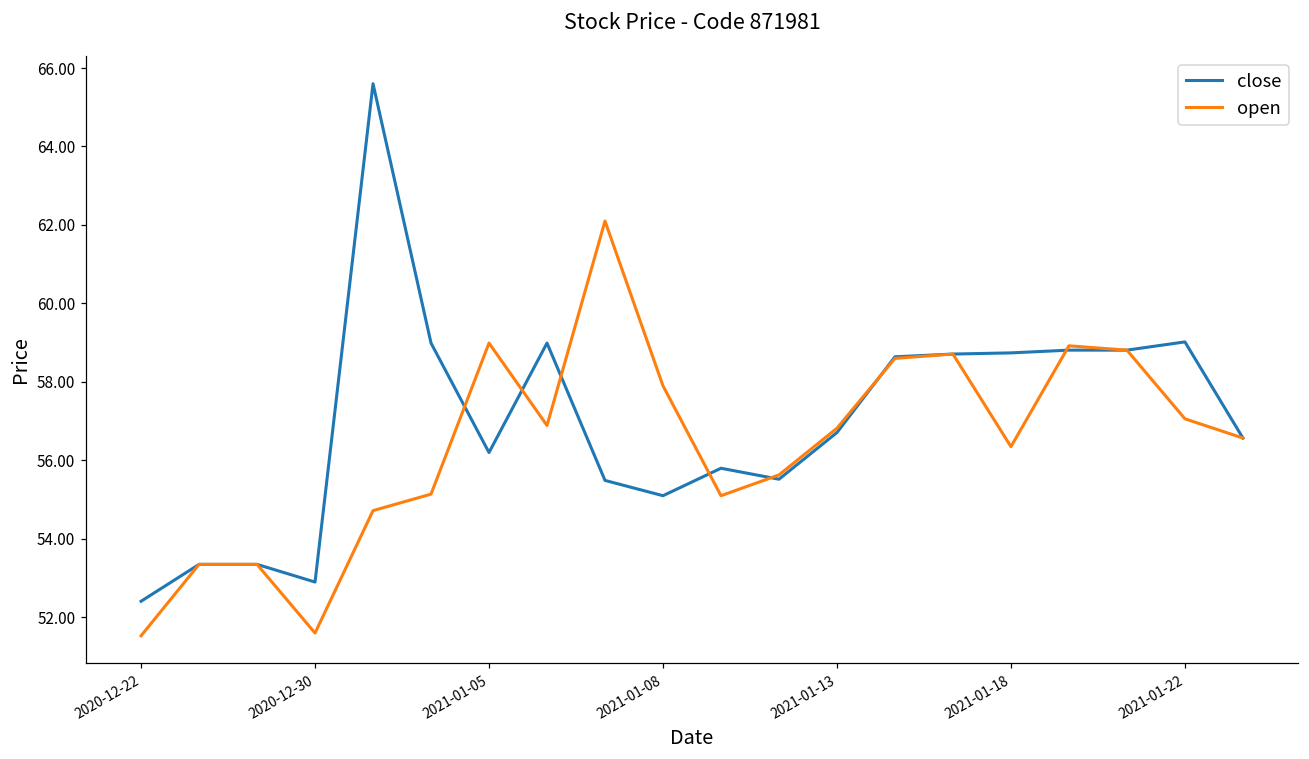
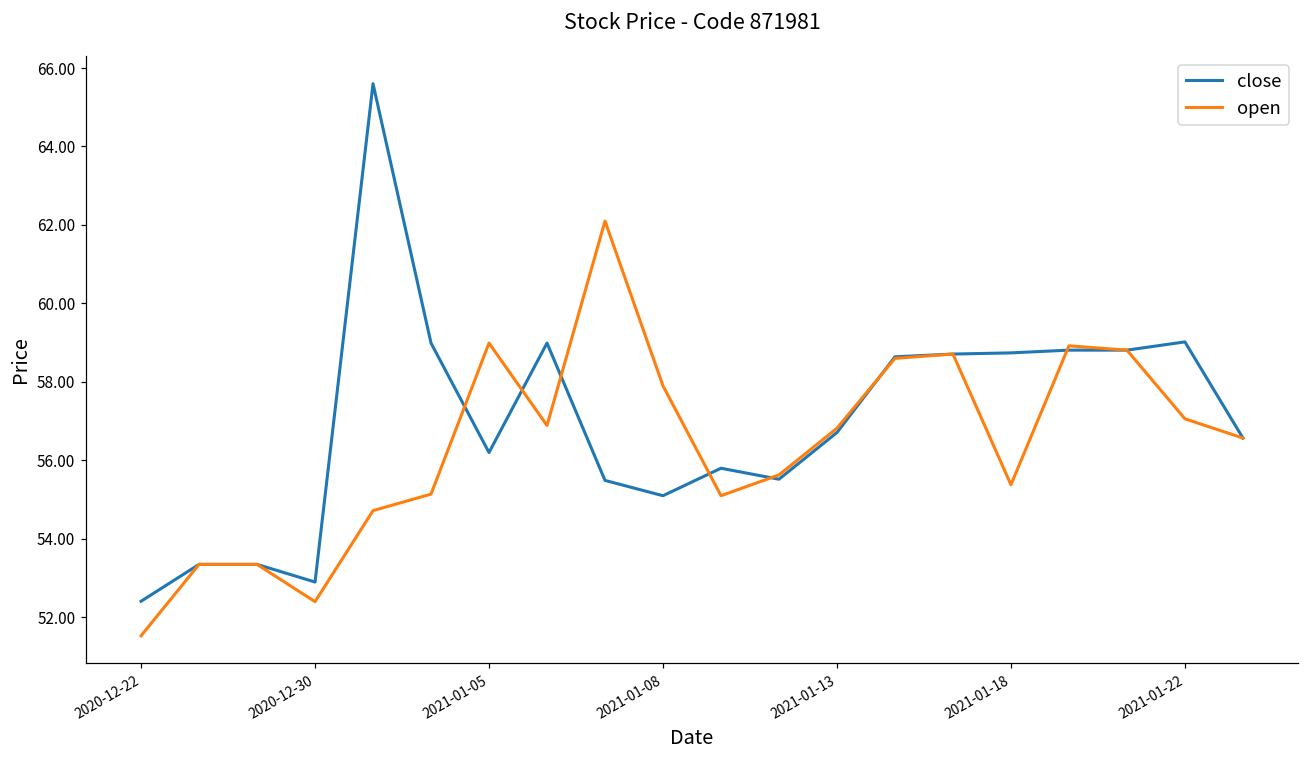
  {
    "close": {
      "2020-12-22": 52.4,
      "2020-12-30": 52.9,
      "2021-01-05": 56.2,
      "2021-01-08": 55.1,
      "2021-01-13": 56.7,
      "2021-01-18": 58.7,
      "2021-01-22": 59.0
    },
    "open": {
      "2020-12-22": 51.5,
-     "2020-12-30": 51.6,
+     "2020-12-30": 52.4,
      "2021-01-05": 59.0,
      "2021-01-08": 57.9,
      "2021-01-13": 56.8,
-     "2021-01-18": 56.4,
+     "2021-01-18": 55.4,
      "2021-01-22": 57.1
    }
  }
